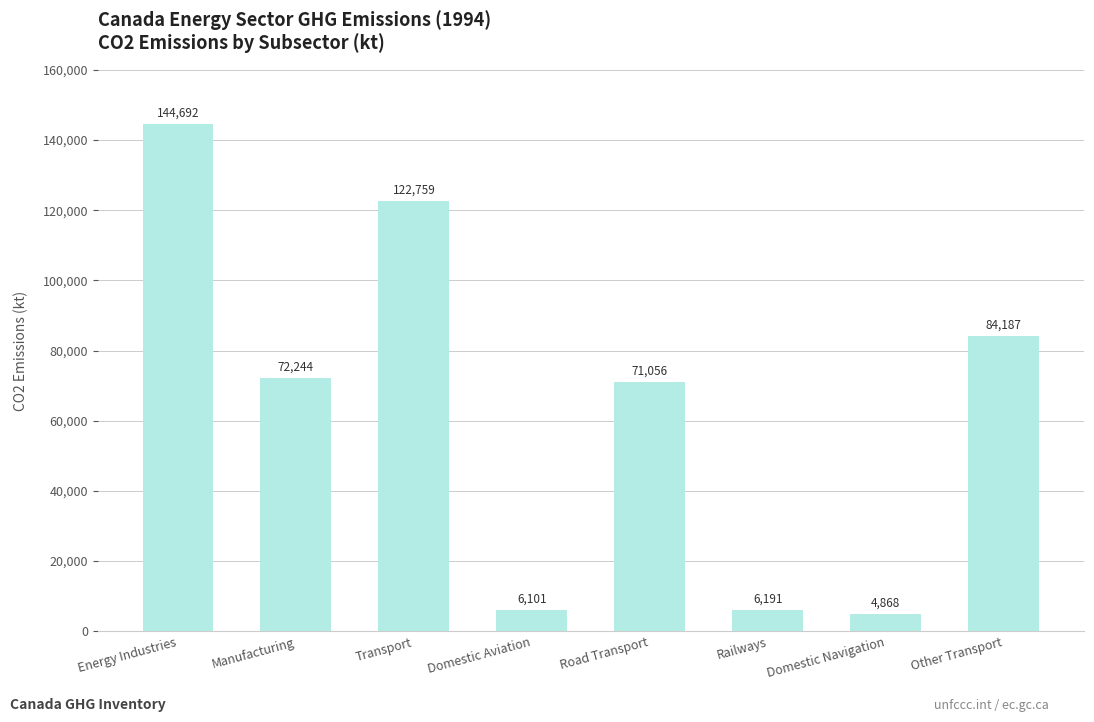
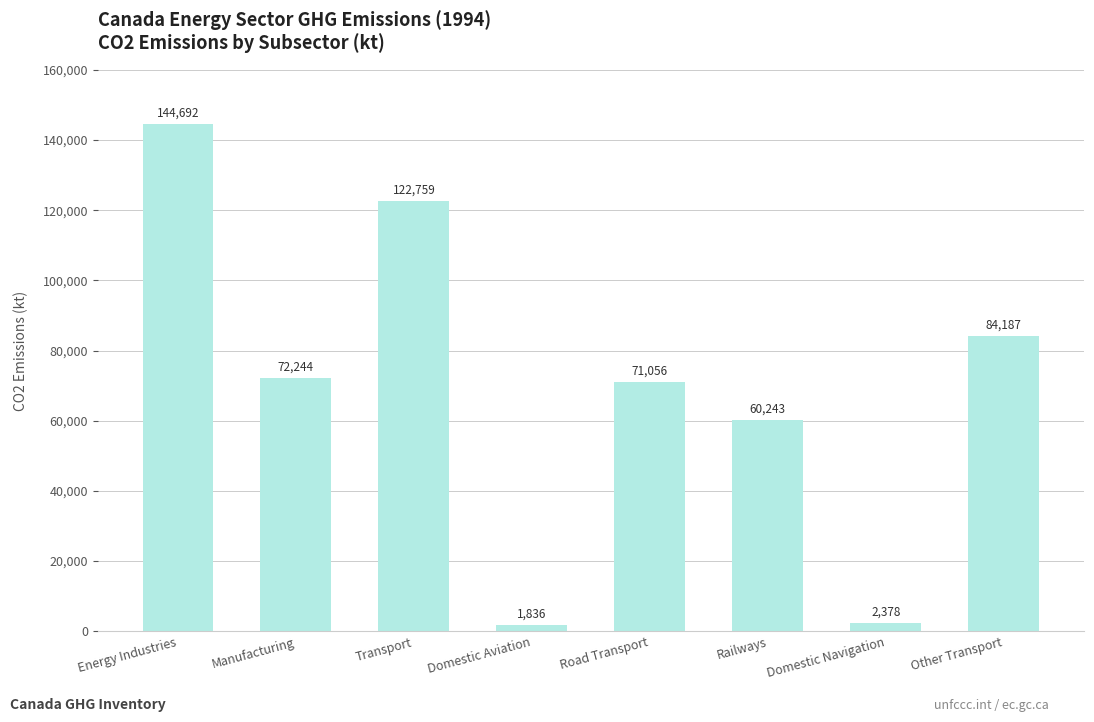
  {
    "Energy Industries": "144,692",
    "Manufacturing": "72,244",
    "Transport": "122,759",
-   "Domestic Aviation": "6,101",
+   "Domestic Aviation": "1,836",
    "Road Transport": "71,056",
-   "Railways": "6,191",
-   "Domestic Navigation": "4,868",
+   "Railways": "60,243",
+   "Domestic Navigation": "2,378",
    "Other Transport": "84,187"
  }
